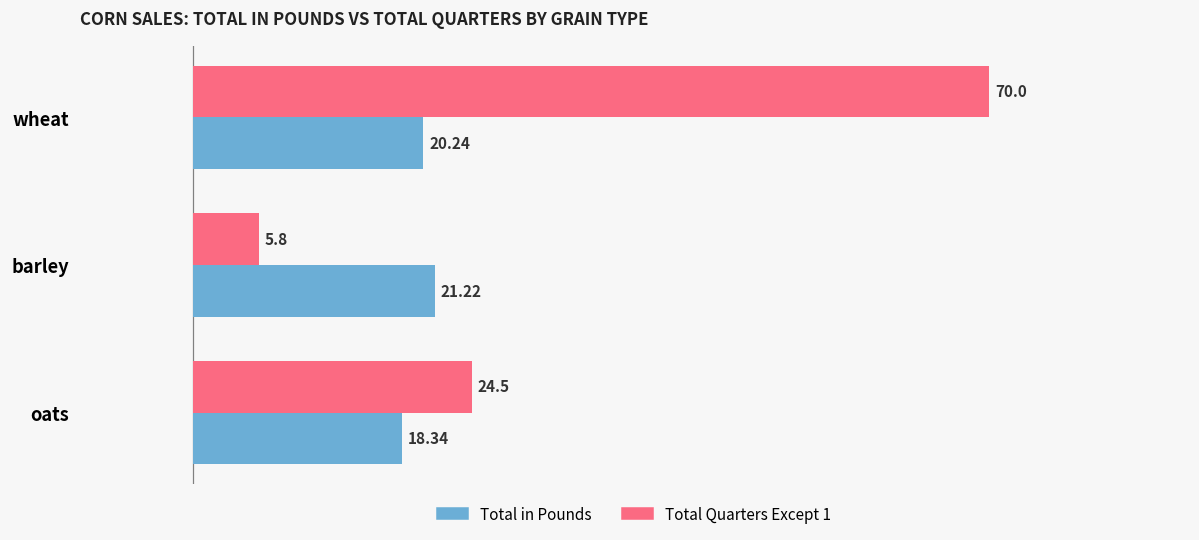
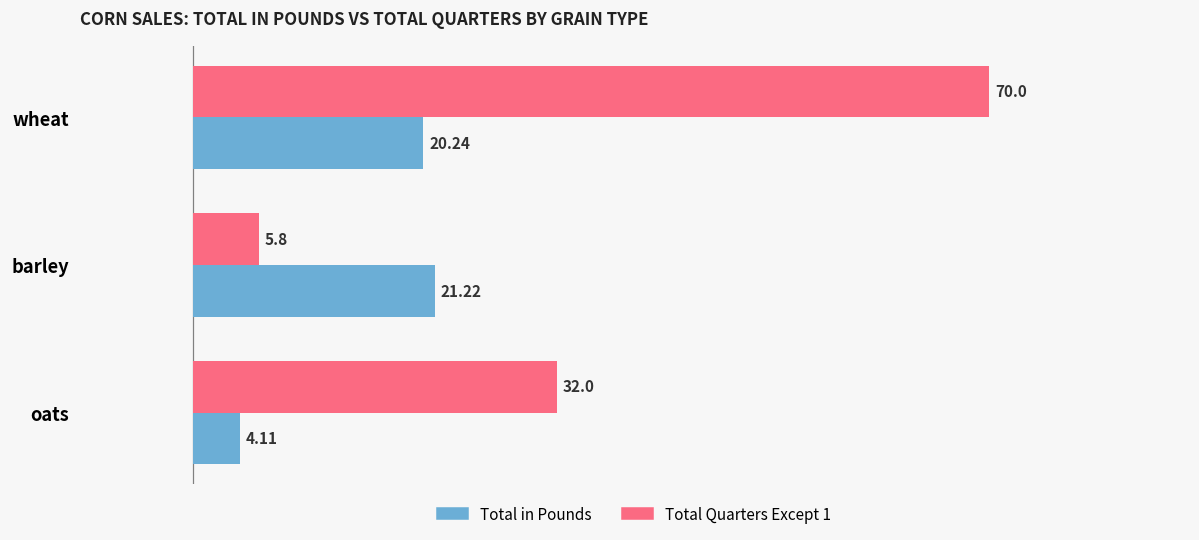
  {
    "Total in Pounds": {
      "wheat": 20.24,
      "barley": 21.22,
-     "oats": 18.34
+     "oats": 4.11
    },
    "Total Quarters Except 1": {
      "wheat": 70.0,
      "barley": 5.8,
-     "oats": 24.5
+     "oats": 32.0
    }
  }
